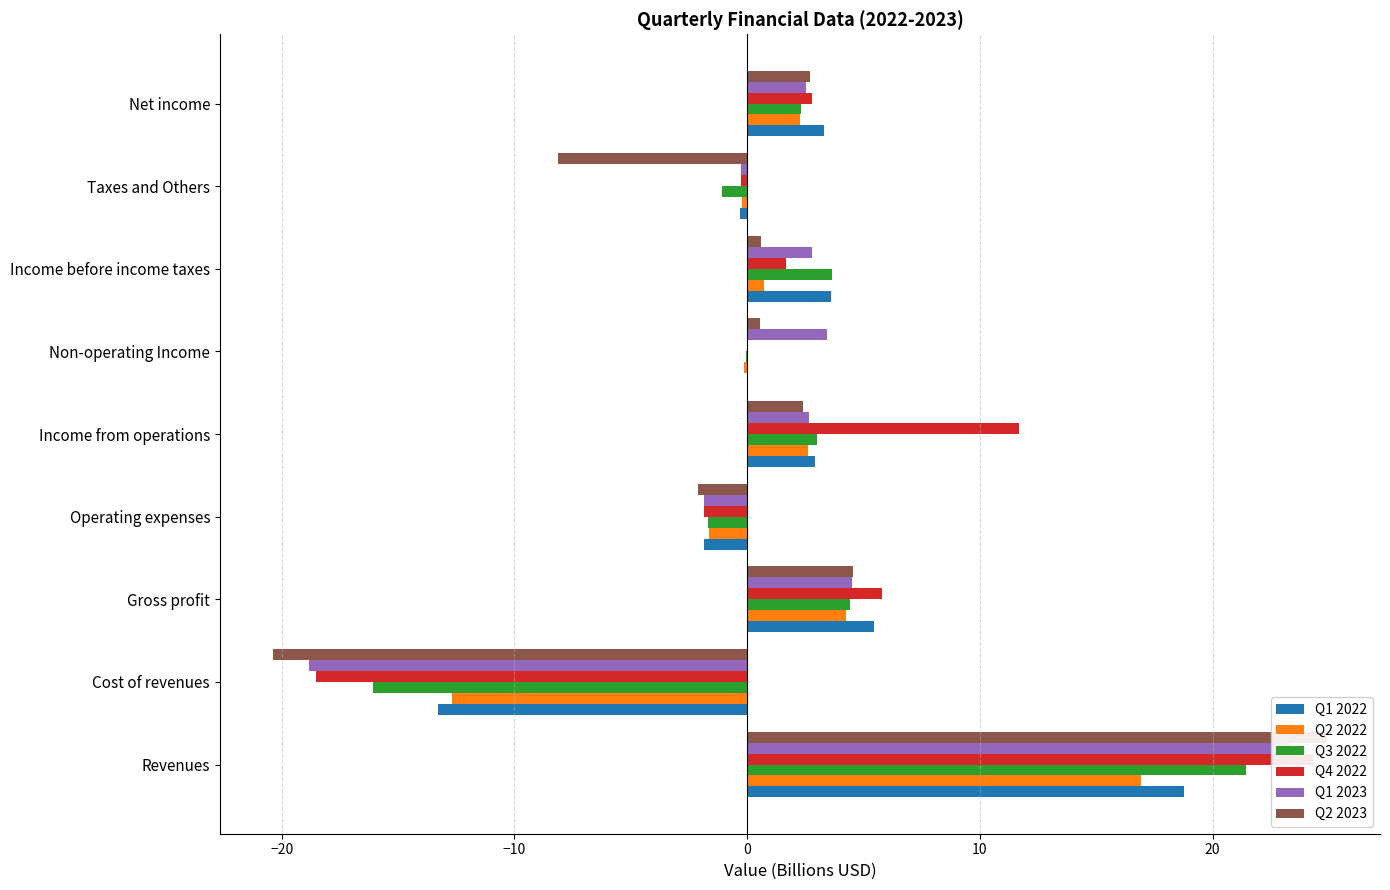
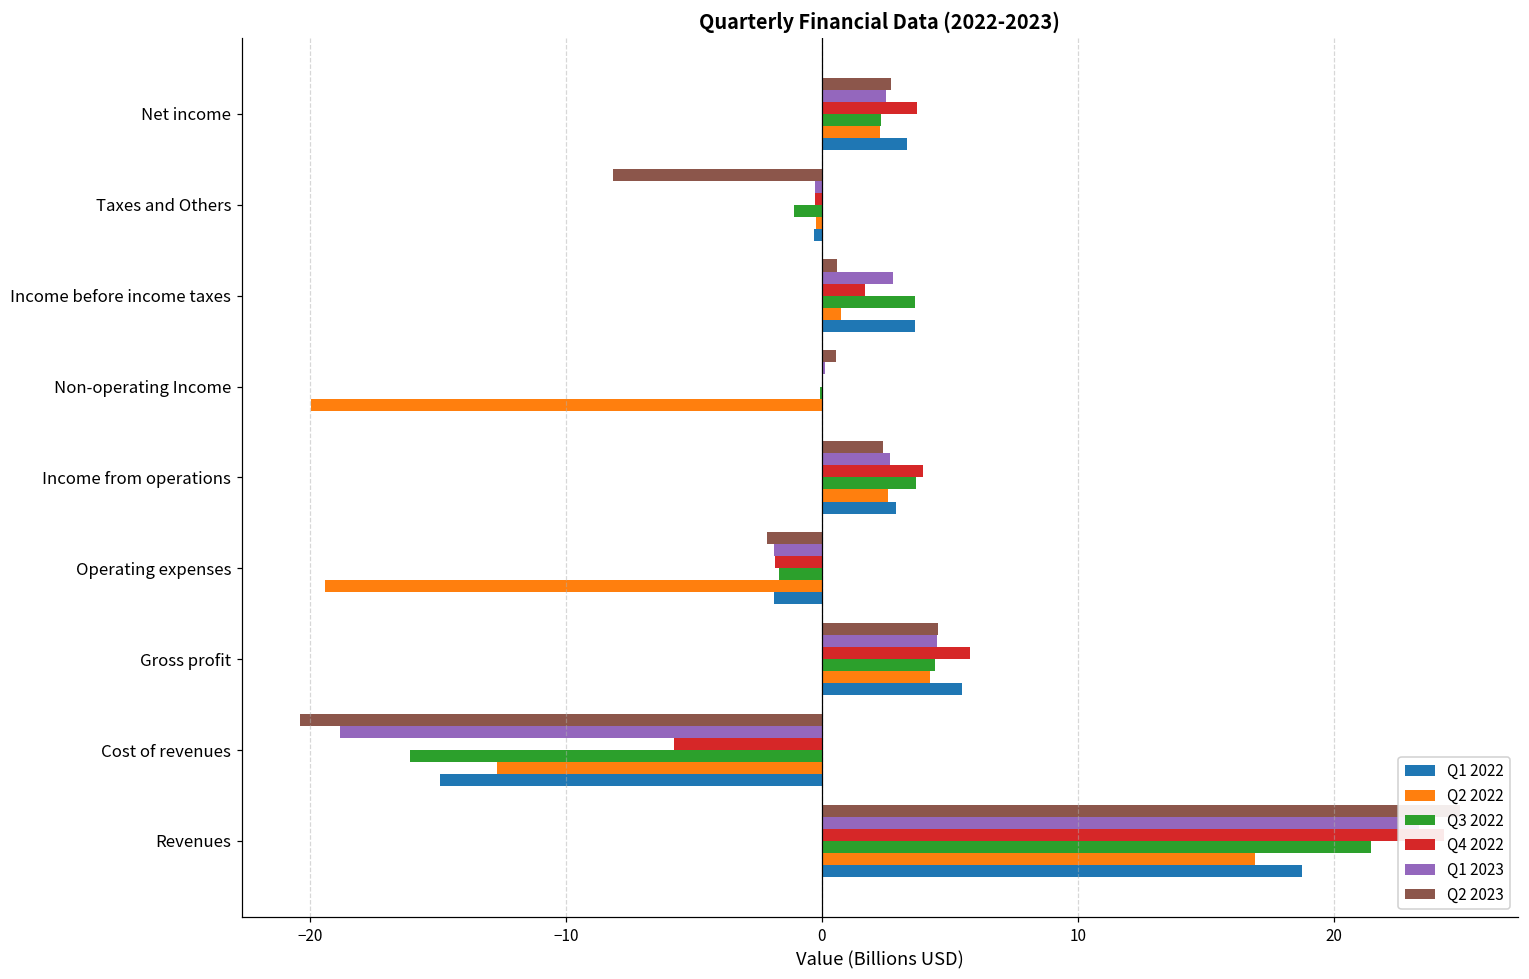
  {
    "Q1 2022": {
      "Net income": 3.3,
      "Taxes and Others": -0.3,
      "Income before income taxes": 3.6,
      "Income from operations": 2.9,
      "Operating expenses": -1.9,
      "Gross profit": 5.5,
-     "Cost of revenues": -13.3,
+     "Cost of revenues": -14.9,
      "Revenues": 18.8
    },
    "Q2 2022": {
      "Net income": 2.3,
      "Taxes and Others": -0.2,
      "Income before income taxes": 0.7,
-     "Non-operating Income": -0.1,
+     "Non-operating Income": -19.9,
      "Income from operations": 2.6,
-     "Operating expenses": -1.6,
+     "Operating expenses": -19.4,
      "Gross profit": 4.2,
      "Cost of revenues": -12.7,
      "Revenues": 16.9
    },
    "Q3 2022": {
      "Net income": 2.3,
      "Taxes and Others": -1.1,
      "Income before income taxes": 3.6,
-     "Income from operations": 3.0,
+     "Income from operations": 3.7,
      "Operating expenses": -1.7,
      "Gross profit": 4.4,
      "Cost of revenues": -16.1,
      "Revenues": 21.5
    },
    "Q4 2022": {
-     "Net income": 2.8,
+     "Net income": 3.7,
      "Taxes and Others": -0.3,
      "Income before income taxes": 1.7,
-     "Income from operations": 11.7,
+     "Income from operations": 3.9,
      "Operating expenses": -1.8,
      "Gross profit": 5.8,
-     "Cost of revenues": -18.5
+     "Cost of revenues": -5.8
    },
    "Q1 2023": {
      "Net income": 2.5,
      "Taxes and Others": -0.3,
      "Income before income taxes": 2.8,
-     "Non-operating Income": 3.4,
+     "Non-operating Income": 0.1,
      "Income from operations": 2.7,
      "Operating expenses": -1.9,
      "Gross profit": 4.5,
      "Cost of revenues": -18.8
    },
    "Q2 2023": {
      "Net income": 2.7,
      "Taxes and Others": -8.1,
      "Income before income taxes": 0.6,
      "Non-operating Income": 0.5,
      "Income from operations": 2.4,
      "Operating expenses": -2.1,
      "Gross profit": 4.5,
      "Cost of revenues": -20.4
    }
  }
